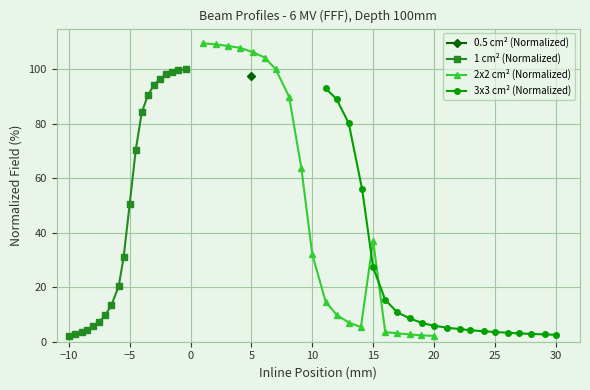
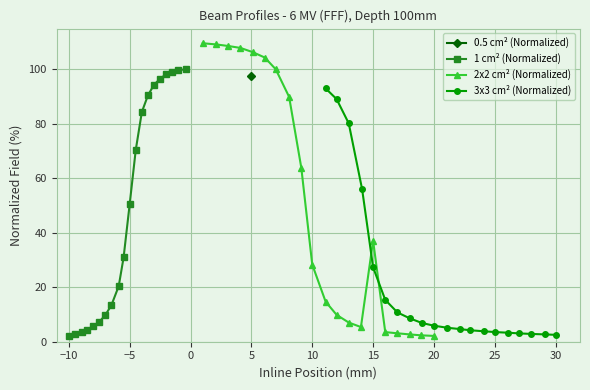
  {
    "0.5 cm² (Normalized)": {
      "5": 98
    },
    "2x2 cm² (Normalized)": {
-     "10": 32,
+     "10": 28,
      "15": 37,
      "20": 2
    }
  }
